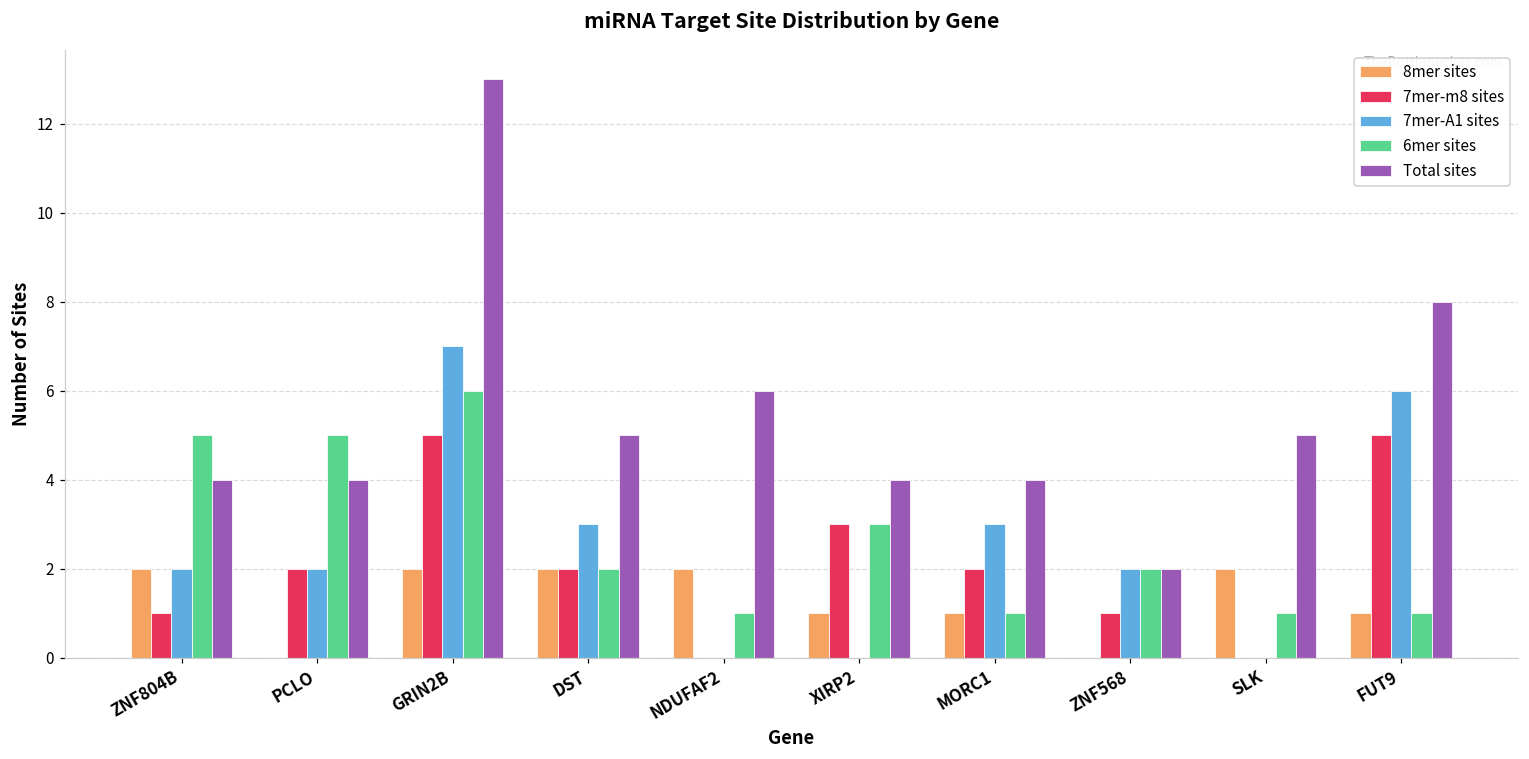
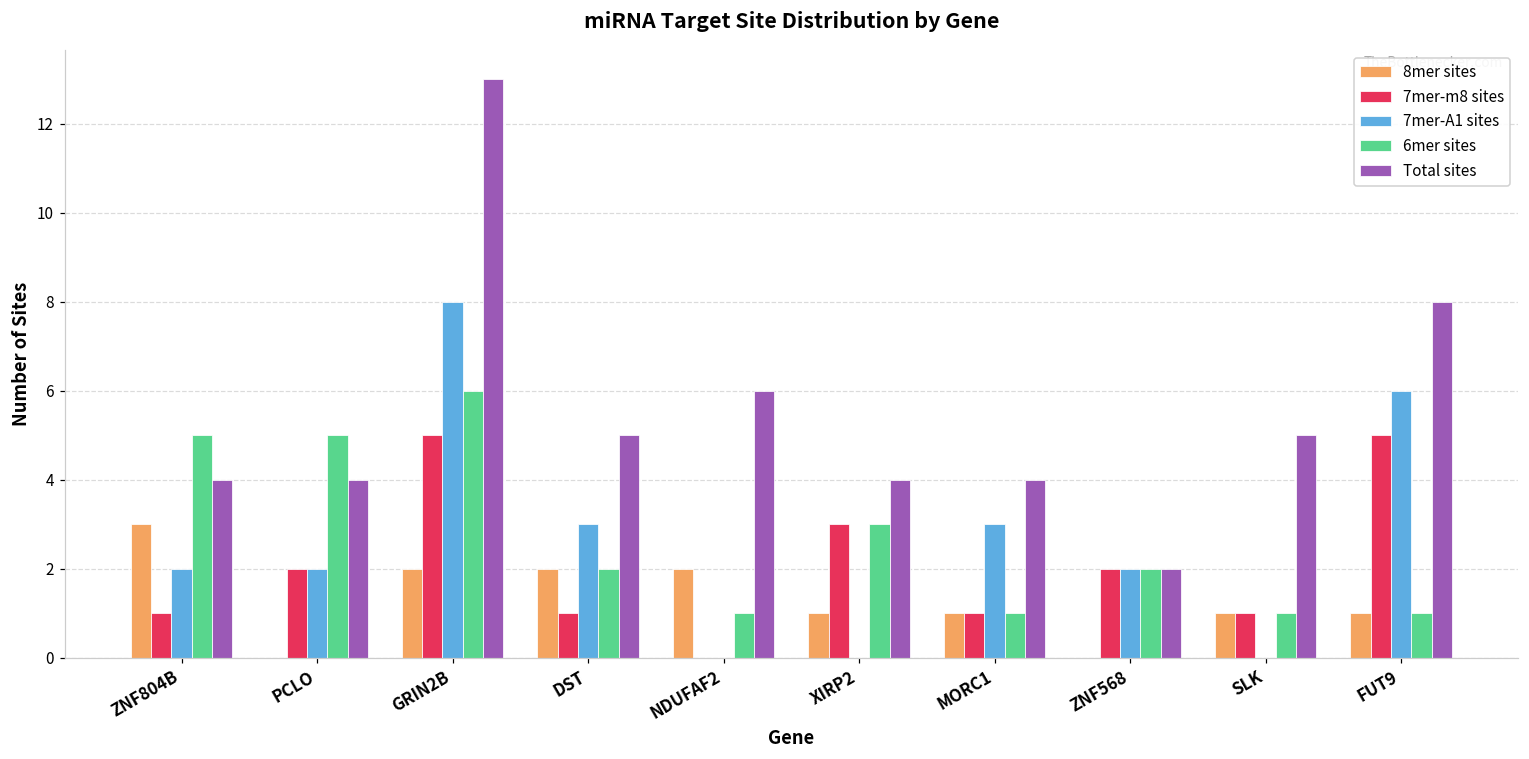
  {
    "8mer sites": {
-     "ZNF804B": 2,
+     "ZNF804B": 3,
      "PCLO": 0,
      "GRIN2B": 2,
      "DST": 2,
      "NDUFAF2": 2,
      "XIRP2": 1,
      "MORC1": 1,
      "ZNF568": 0,
-     "SLK": 2,
+     "SLK": 1,
      "FUT9": 1
    },
    "7mer-m8 sites": {
      "ZNF804B": 1,
      "PCLO": 2,
      "GRIN2B": 5,
-     "DST": 2,
+     "DST": 1,
      "NDUFAF2": 0,
      "XIRP2": 3,
-     "MORC1": 2,
-     "ZNF568": 1,
-     "SLK": 0,
+     "MORC1": 1,
+     "ZNF568": 2,
+     "SLK": 1,
      "FUT9": 5
    },
    "7mer-A1 sites": {
      "ZNF804B": 2,
      "PCLO": 2,
-     "GRIN2B": 7,
+     "GRIN2B": 8,
      "DST": 3,
      "NDUFAF2": 0,
      "XIRP2": 0,
      "MORC1": 3,
      "ZNF568": 2,
      "SLK": 0,
      "FUT9": 6
    },
    "6mer sites": {
      "ZNF804B": 5,
      "PCLO": 5,
      "GRIN2B": 6,
      "DST": 2,
      "NDUFAF2": 1,
      "XIRP2": 3,
      "MORC1": 1,
      "ZNF568": 2,
      "SLK": 1,
      "FUT9": 1
    },
    "Total sites": {
      "ZNF804B": 4,
      "PCLO": 4,
      "GRIN2B": 13,
      "DST": 5,
      "NDUFAF2": 6,
      "XIRP2": 4,
      "MORC1": 4,
      "ZNF568": 2,
      "SLK": 5,
      "FUT9": 8
    }
  }
